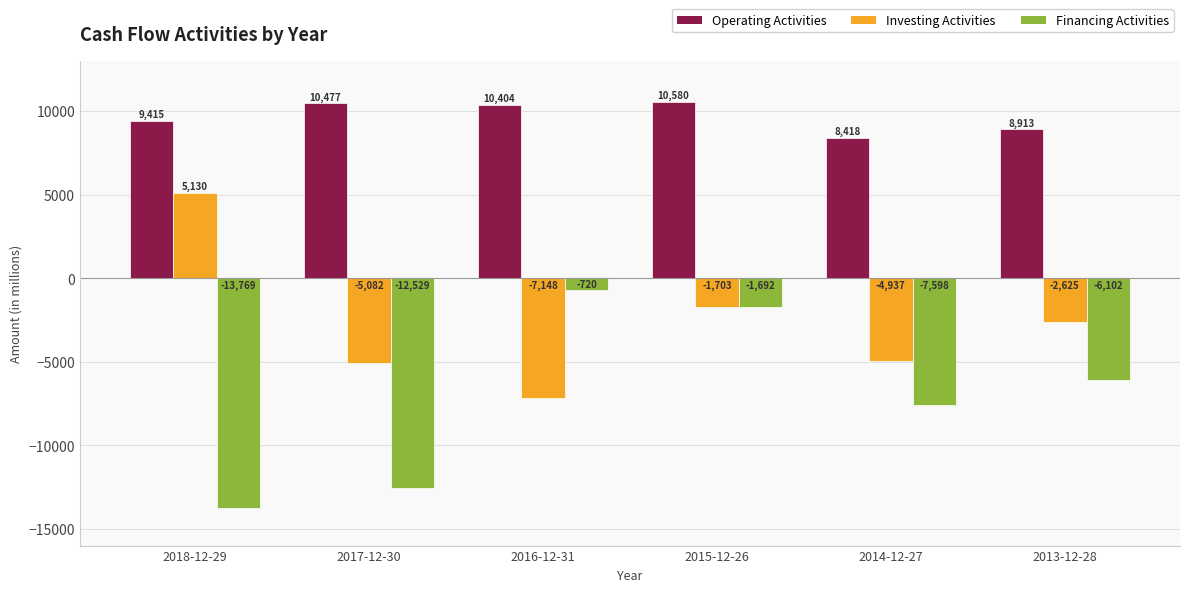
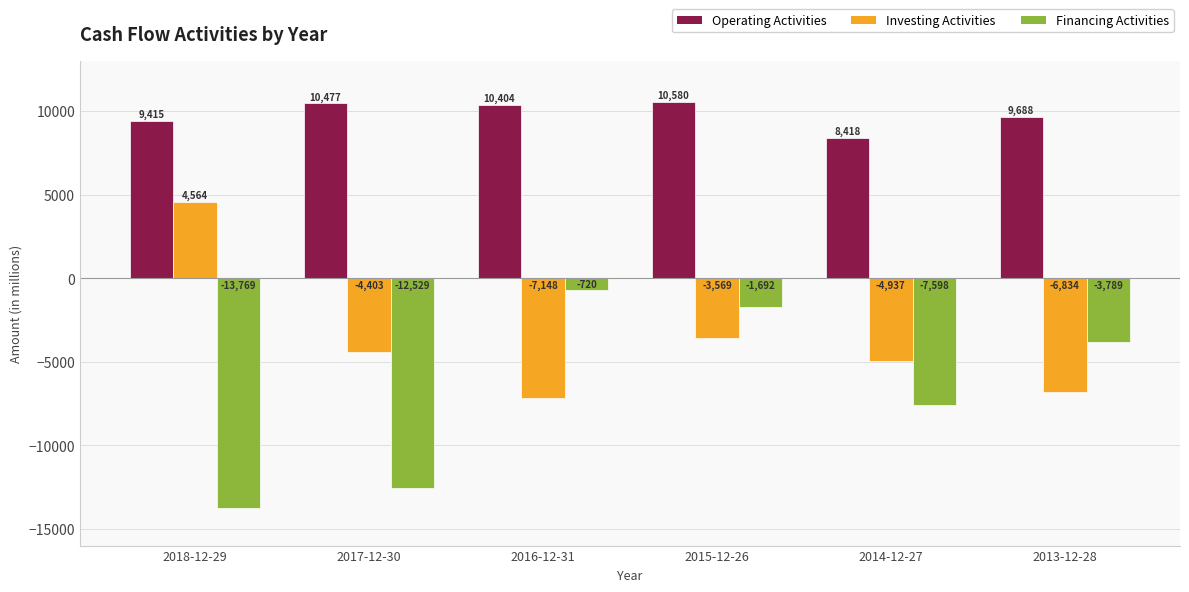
  {
    "Operating Activities": {
      "2018-12-29": "9,415",
      "2017-12-30": "10,477",
      "2016-12-31": "10,404",
      "2015-12-26": "10,580",
      "2014-12-27": "8,418",
-     "2013-12-28": "8,913"
+     "2013-12-28": "9,688"
    },
    "Investing Activities": {
-     "2018-12-29": "5,130",
-     "2017-12-30": "-5,082",
+     "2018-12-29": "4,564",
+     "2017-12-30": "-4,403",
      "2016-12-31": "-7,148",
-     "2015-12-26": "-1,703",
+     "2015-12-26": "-3,569",
      "2014-12-27": "-4,937",
-     "2013-12-28": "-2,625"
+     "2013-12-28": "-6,834"
    },
    "Financing Activities": {
      "2018-12-29": "-13,769",
      "2017-12-30": "-12,529",
      "2016-12-31": "-720",
      "2015-12-26": "-1,692",
      "2014-12-27": "-7,598",
-     "2013-12-28": "-6,102"
+     "2013-12-28": "-3,789"
    }
  }
